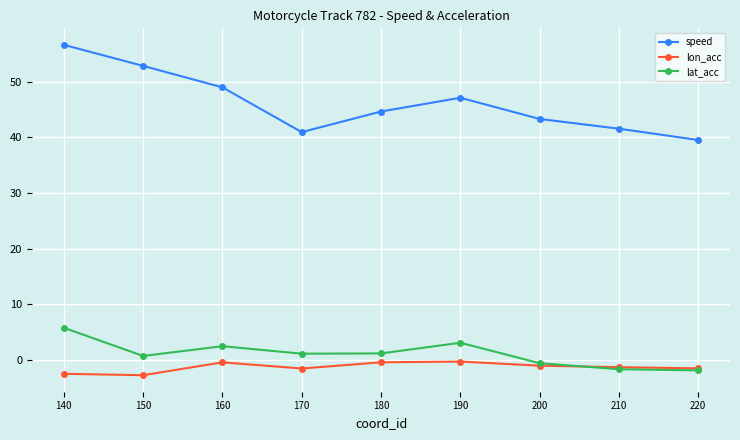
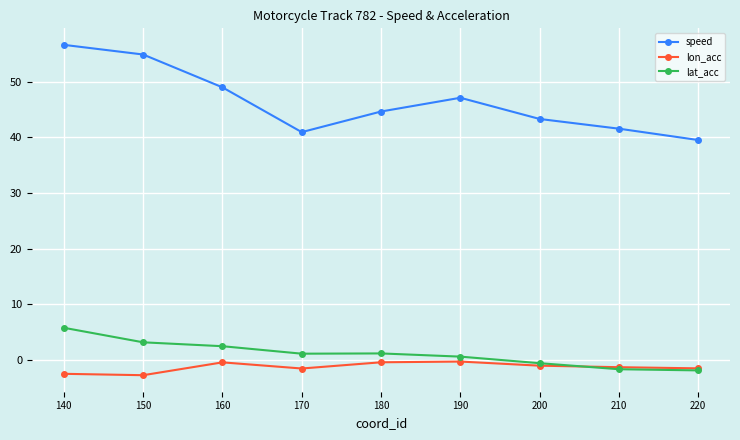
  {
    "speed": {
      "140": 57,
-     "150": 53,
+     "150": 55,
      "160": 49,
      "170": 41,
      "180": 45,
      "190": 47,
      "200": 43,
      "210": 42,
      "220": 40
    },
    "lon_acc": {
      "140": -3,
      "150": -3,
      "160": 0,
      "170": -2,
      "180": 0,
      "190": 0
    },
    "lat_acc": {
      "140": 6,
-     "150": 1,
+     "150": 3,
      "160": 2,
      "170": 1,
      "180": 1,
-     "190": 3
+     "190": 1
    }
  }
